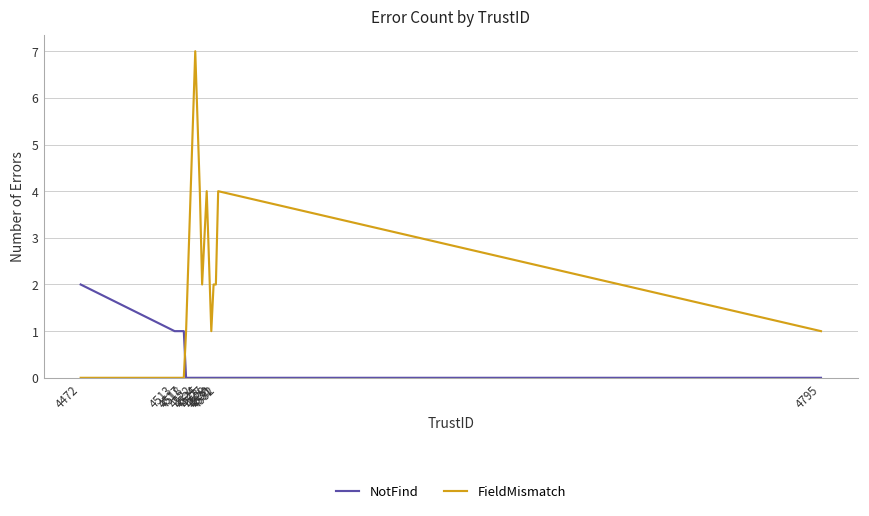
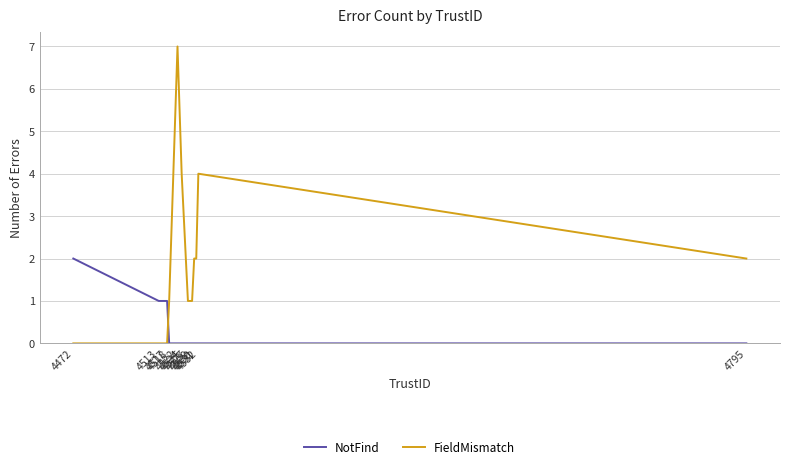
  {
    "NotFind": {
      "4472": 2,
      "4513": 1,
      "4522": 0,
      "4524": 0,
      "4525": 0,
      "4527": 0,
      "4529": 0,
      "4530": 0,
      "4531": 0,
      "4532": 0,
      "4795": 0
    },
    "FieldMismatch": {
      "4472": 0,
      "4513": 0,
      "4522": 7,
      "4524": 4,
-     "4525": 2,
-     "4527": 4,
+     "4525": 3,
+     "4527": 1,
      "4529": 1,
      "4530": 2,
      "4531": 2,
      "4532": 4,
-     "4795": 1
+     "4795": 2
    }
  }
